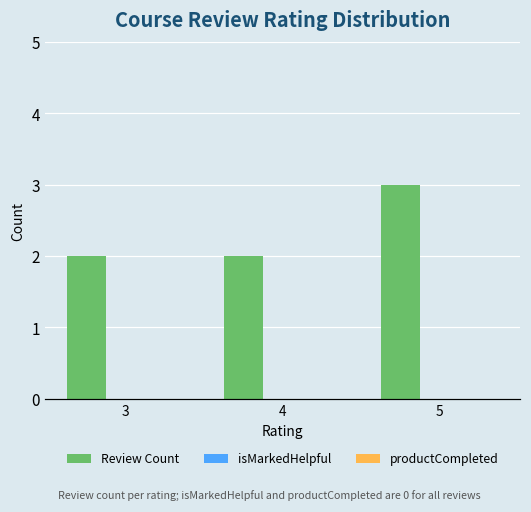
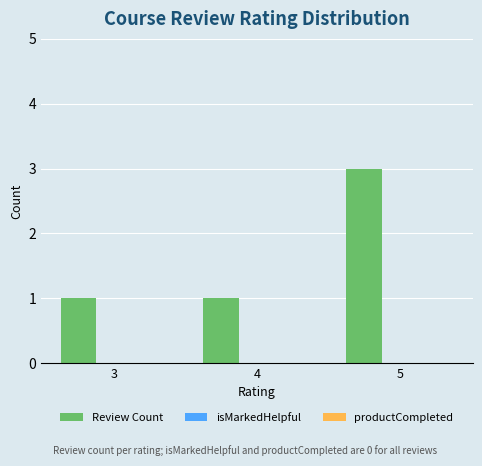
  {
    "Review Count": {
-     "3": 2,
-     "4": 2,
+     "3": 1,
+     "4": 1,
      "5": 3
    },
    "isMarkedHelpful": {
      "3": 0,
      "4": 0,
      "5": 0
    },
    "productCompleted": {
      "3": 0,
      "4": 0,
      "5": 0
    }
  }
